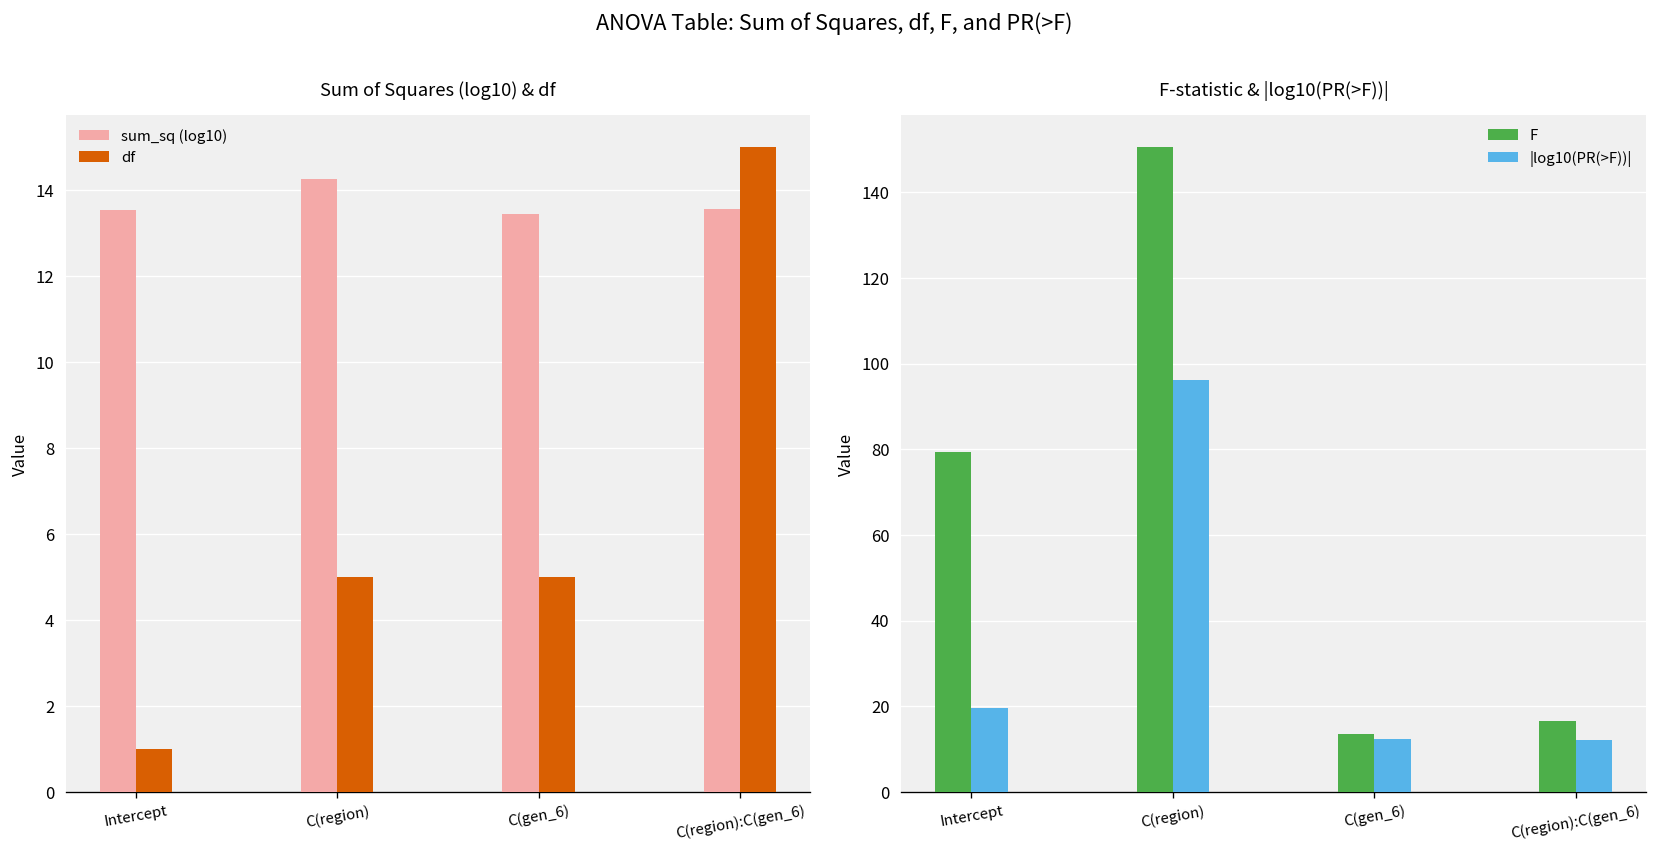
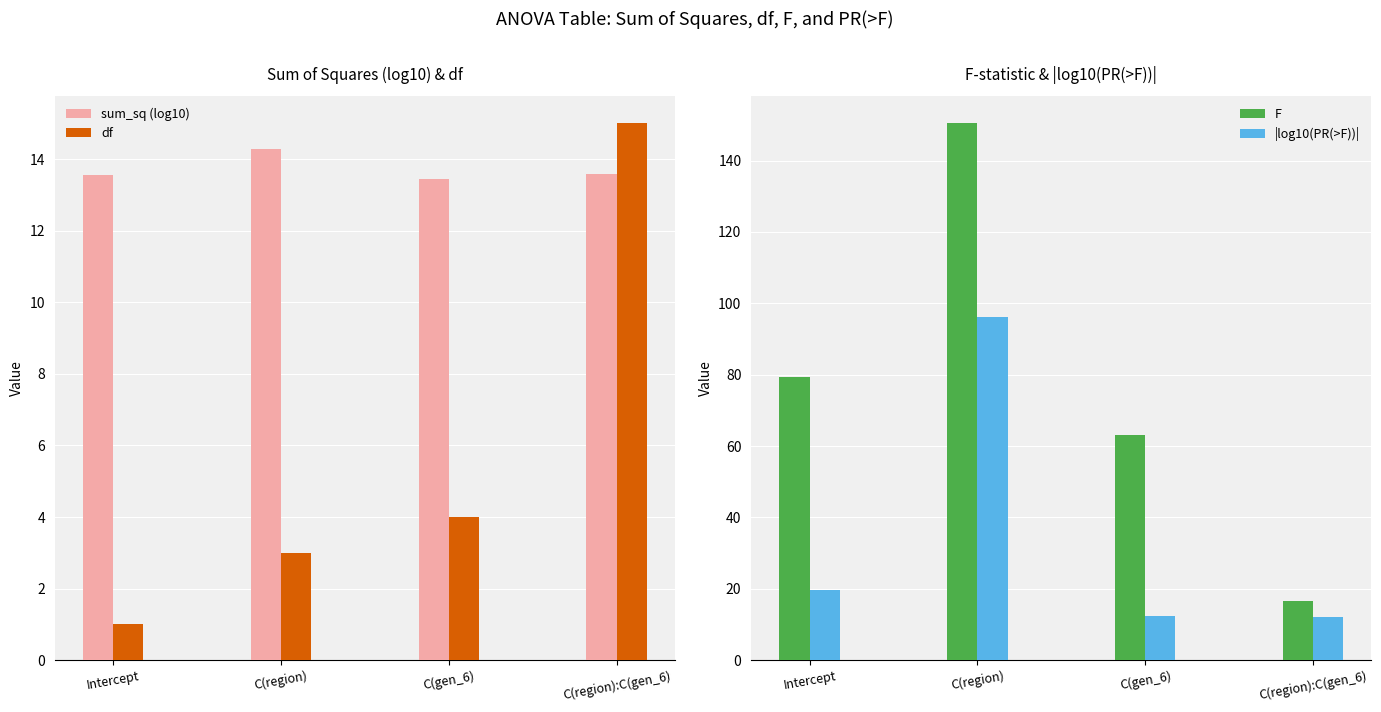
  {
    "Sum of Squares (log10) & df": {
      "sum_sq (log10)": {
        "Intercept": 13.5,
        "C(region)": 14.3,
        "C(gen_6)": 13.4,
        "C(region):C(gen_6)": 13.6
      },
      "df": {
        "Intercept": 1,
-       "C(region)": 5,
-       "C(gen_6)": 5,
+       "C(region)": 3,
+       "C(gen_6)": 4,
        "C(region):C(gen_6)": 15
      }
    },
    "F-statistic & |log10(PR(>F))|": {
      "F": {
        "Intercept": 79,
        "C(region)": 150,
-       "C(gen_6)": 13,
+       "C(gen_6)": 63,
        "C(region):C(gen_6)": 17
      },
      "|log10(PR(>F))|": {
        "Intercept": 20,
        "C(region)": 96,
        "C(gen_6)": 12,
        "C(region):C(gen_6)": 12
      }
    }
  }
